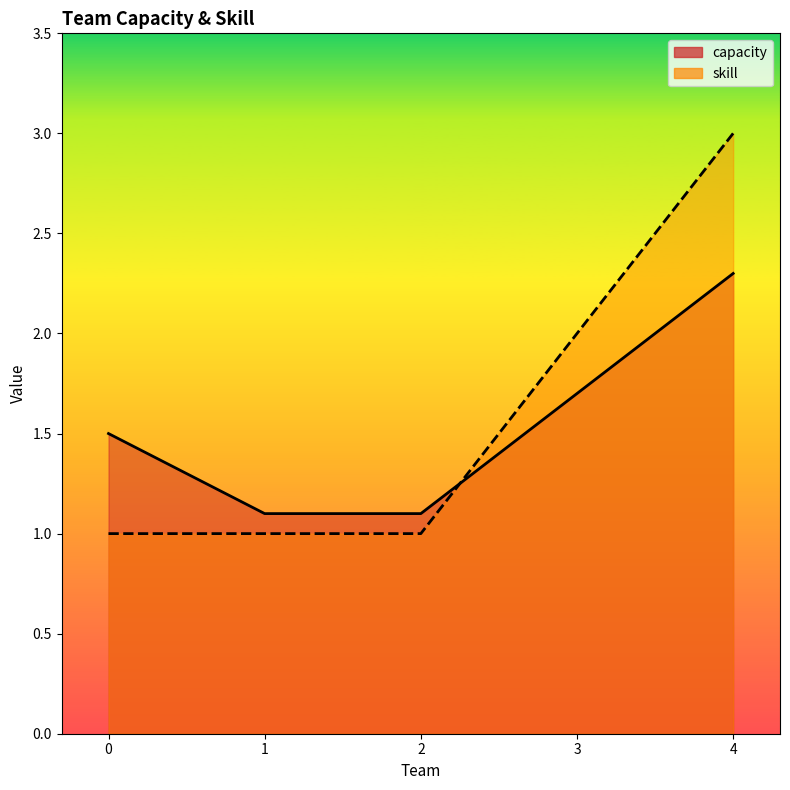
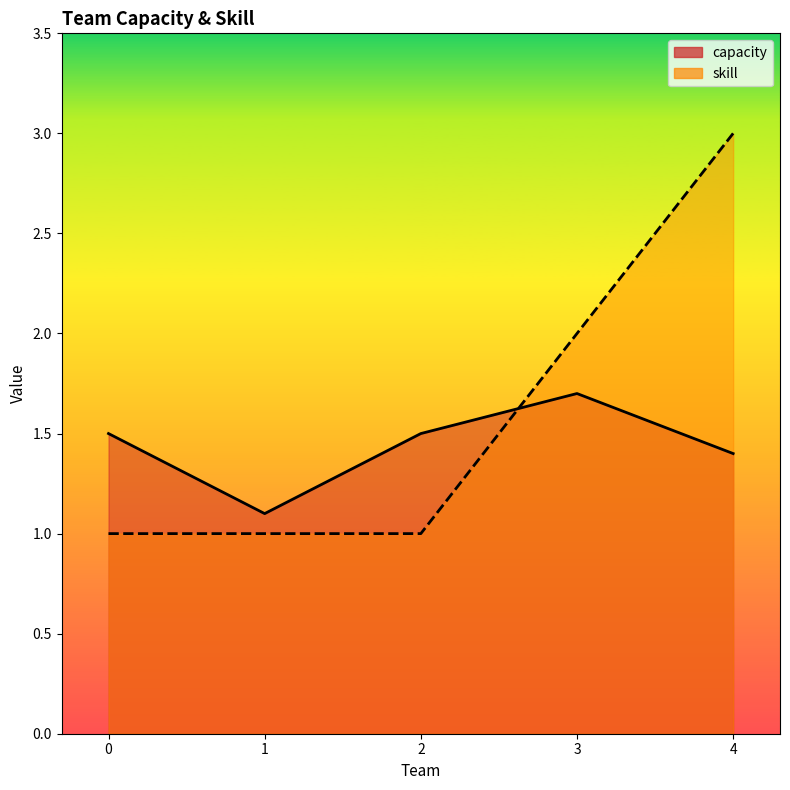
  {
    "capacity": {
      "0": 1.5,
      "1": 1.1,
-     "2": 1.1,
+     "2": 1.5,
      "3": 1.7,
-     "4": 2.3
+     "4": 1.4
    },
    "skill": {
      "0": 1.0,
      "1": 1.0,
      "2": 1.0,
      "3": 2.0,
      "4": 3.0
    }
  }
